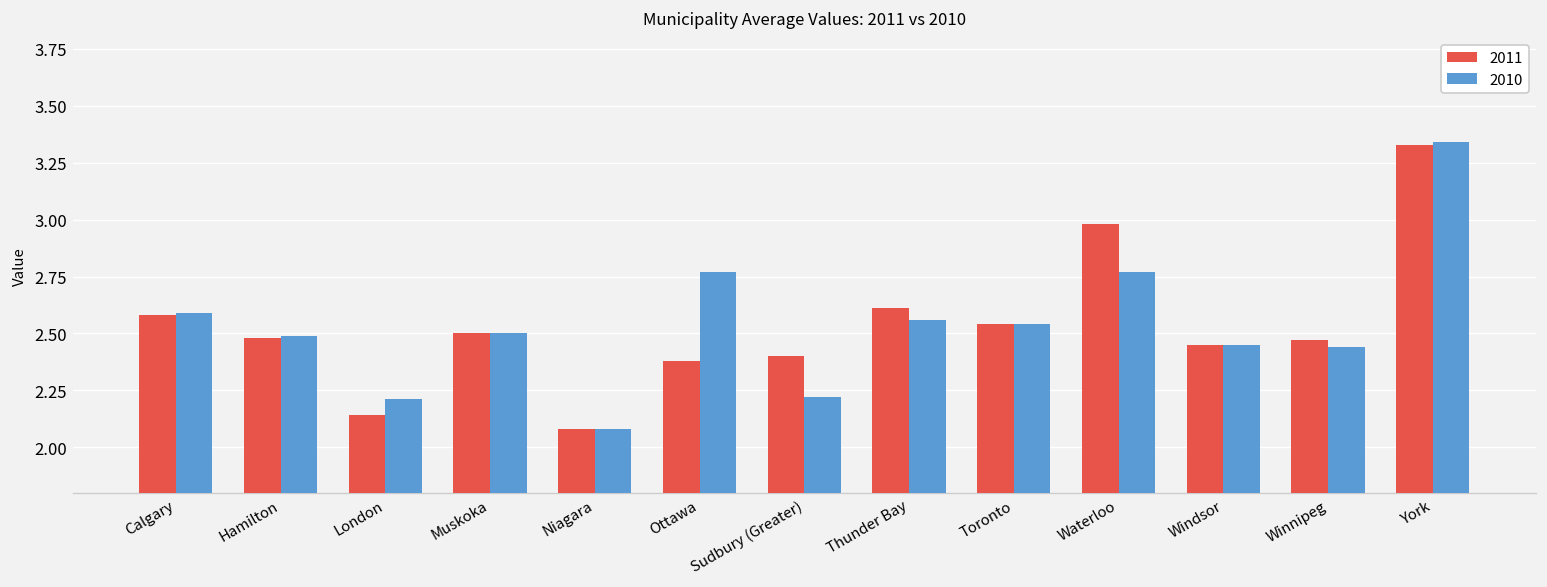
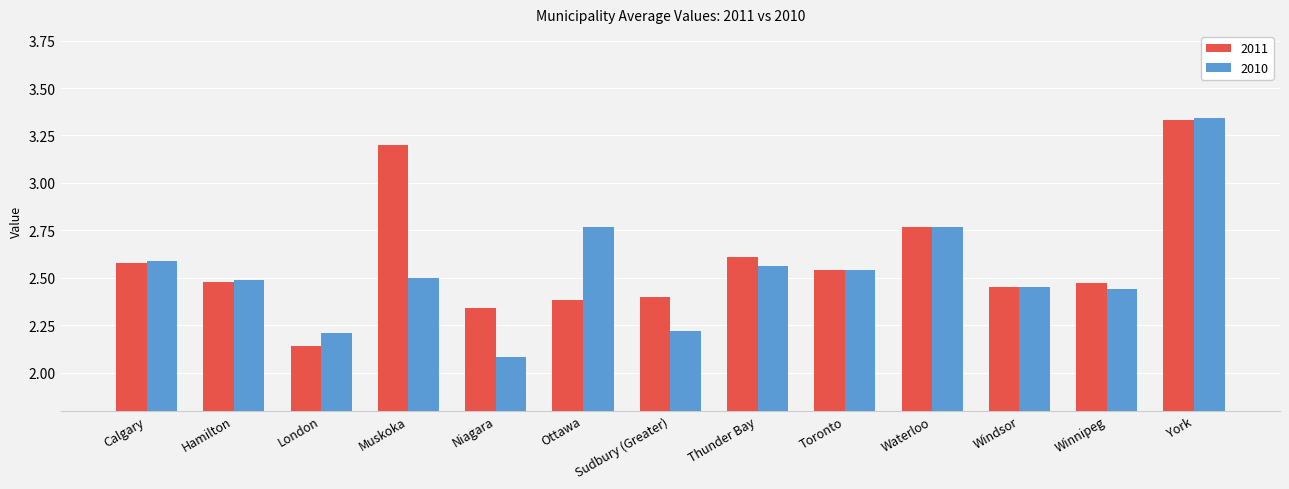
  {
    "2011": {
      "Calgary": 2.58,
      "Hamilton": 2.48,
      "London": 2.14,
-     "Muskoka": 2.5,
-     "Niagara": 2.08,
+     "Muskoka": 3.2,
+     "Niagara": 2.34,
      "Ottawa": 2.38,
      "Sudbury (Greater)": 2.40,
      "Thunder Bay": 2.61,
      "Toronto": 2.54,
-     "Waterloo": 2.98,
+     "Waterloo": 2.77,
      "Windsor": 2.45,
      "Winnipeg": 2.47,
      "York": 3.33
    },
    "2010": {
      "Calgary": 2.59,
      "Hamilton": 2.49,
      "London": 2.21,
      "Muskoka": 2.50,
      "Niagara": 2.08,
      "Ottawa": 2.77,
      "Sudbury (Greater)": 2.22,
      "Thunder Bay": 2.56,
      "Toronto": 2.54,
      "Waterloo": 2.77,
      "Windsor": 2.45,
      "Winnipeg": 2.44,
      "York": 3.34
    }
  }
